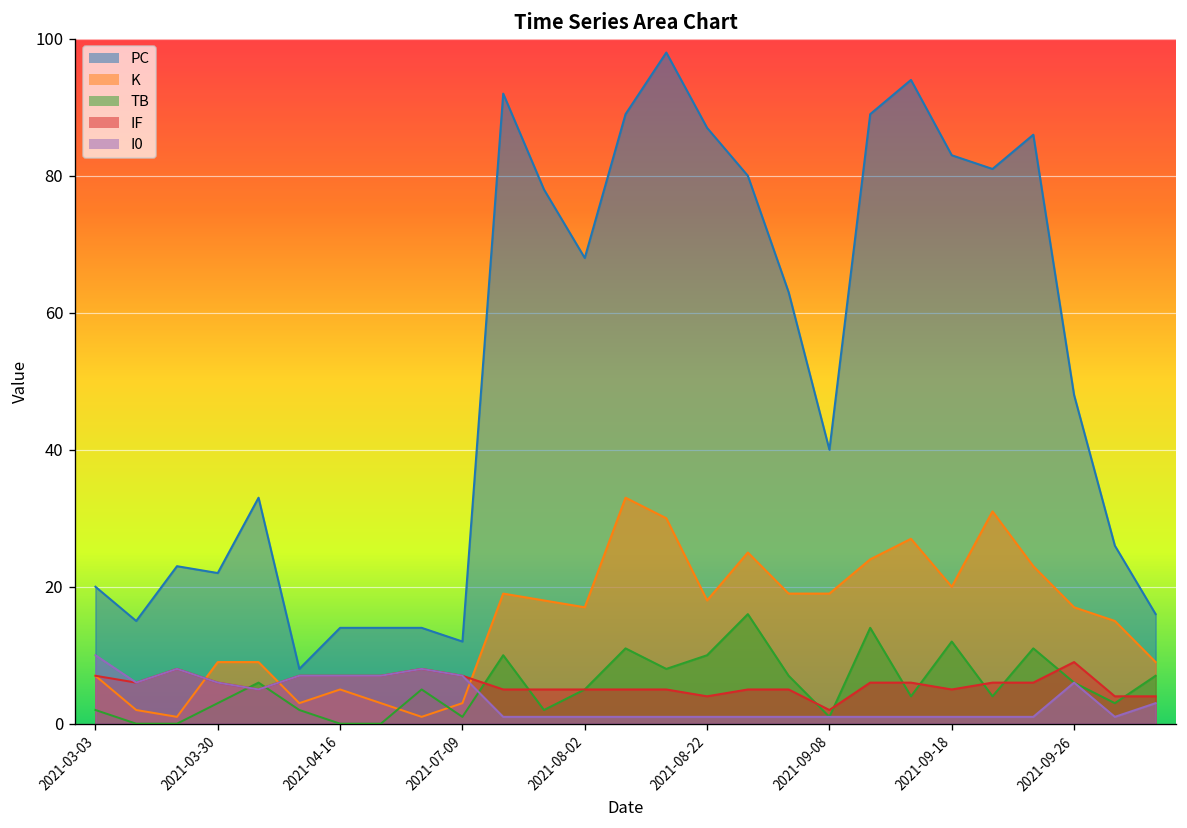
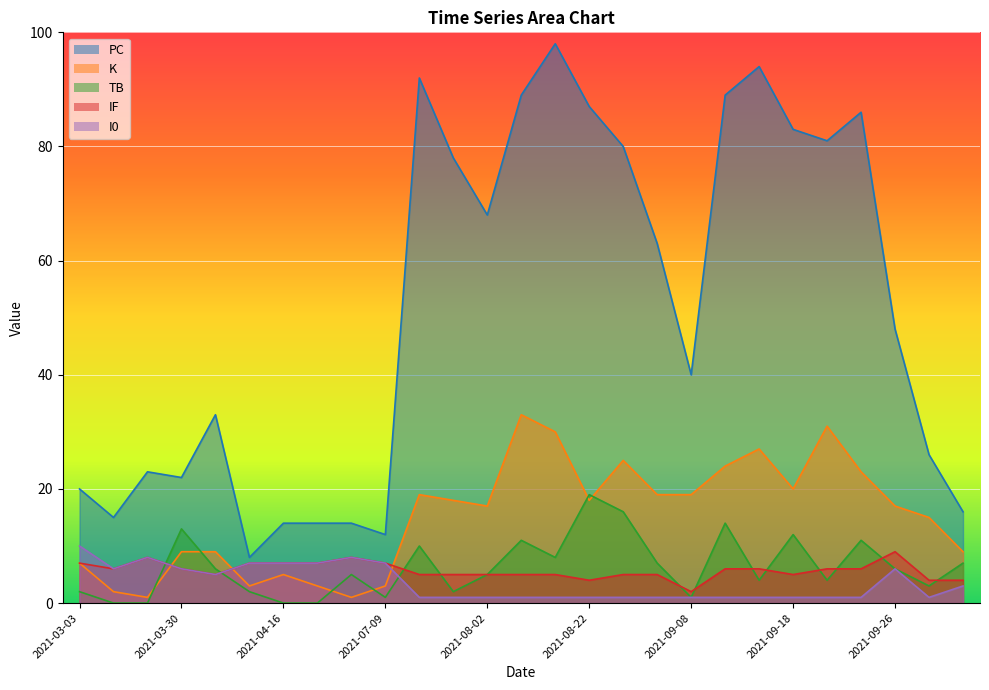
  {
    "PC": {
      "2021-03-03": 20,
      "2021-03-30": 22,
      "2021-04-16": 14,
      "2021-07-09": 12,
      "2021-08-02": 68,
      "2021-08-22": 87,
      "2021-09-08": 40,
      "2021-09-18": 83,
      "2021-09-26": 48
    },
    "K": {
      "2021-03-30": 9,
      "2021-04-16": 5,
      "2021-07-09": 3,
      "2021-08-02": 17,
      "2021-08-22": 18,
      "2021-09-08": 19,
      "2021-09-18": 20,
      "2021-09-26": 17
    },
    "TB": {
      "2021-03-03": 2,
-     "2021-03-30": 3,
+     "2021-03-30": 13,
      "2021-04-16": 0,
      "2021-07-09": 1,
-     "2021-08-22": 10,
+     "2021-08-22": 19,
      "2021-09-18": 12
    },
    "IF": {
      "2021-08-22": 4,
      "2021-09-08": 2,
      "2021-09-18": 5,
      "2021-09-26": 9
    },
    "I0": {
      "2021-03-03": 10,
      "2021-08-02": 1,
      "2021-08-22": 1,
      "2021-09-18": 1
    }
  }
